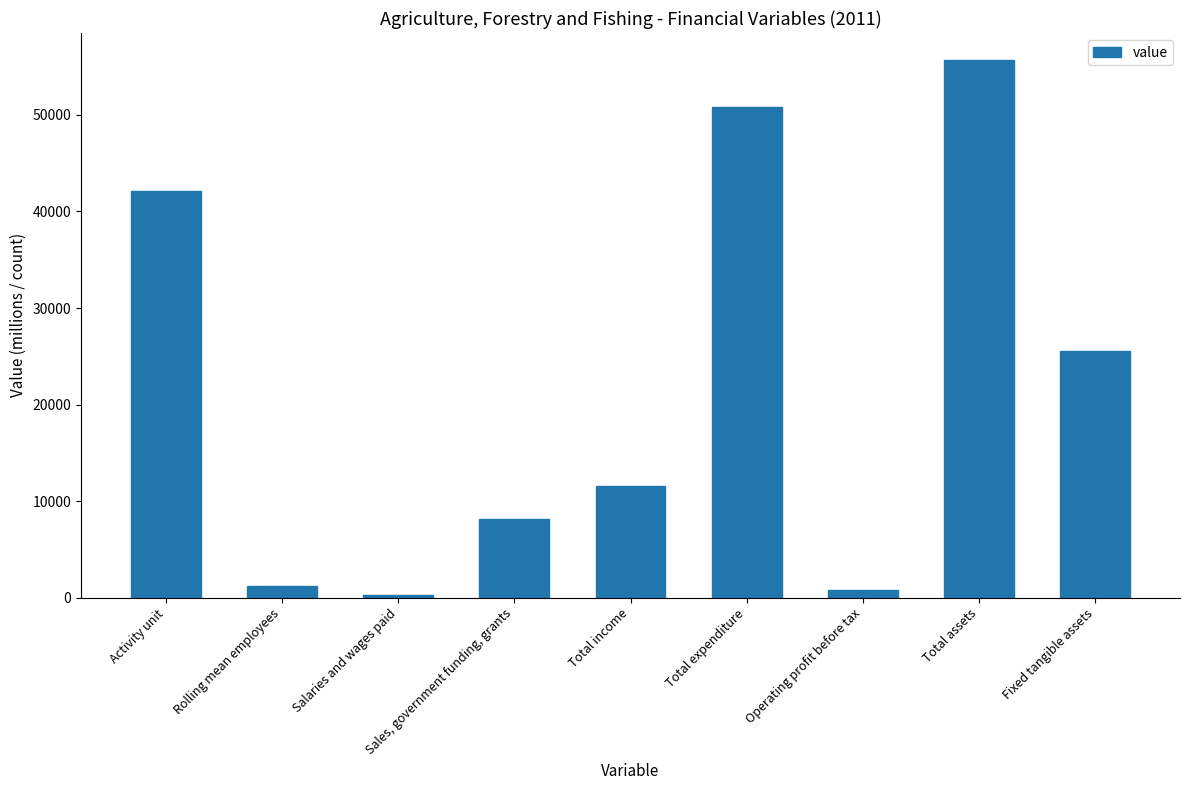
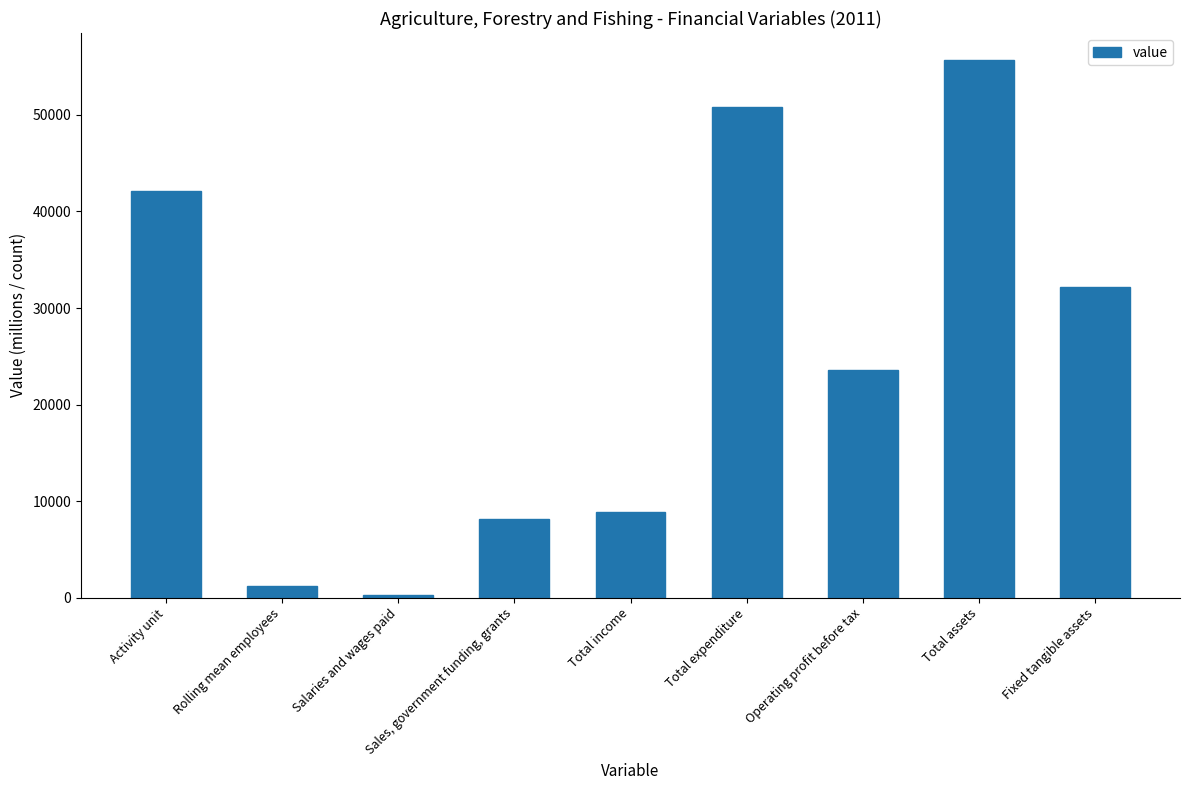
  {
    "Activity unit": 42000,
    "Rolling mean employees": 1000,
    "Salaries and wages paid": 0,
    "Sales, government funding, grants": 8000,
-   "Total income": 12000,
+   "Total income": 9000,
    "Total expenditure": 51000,
-   "Operating profit before tax": 1000,
+   "Operating profit before tax": 24000,
    "Total assets": 56000,
-   "Fixed tangible assets": 26000
+   "Fixed tangible assets": 32000
  }
